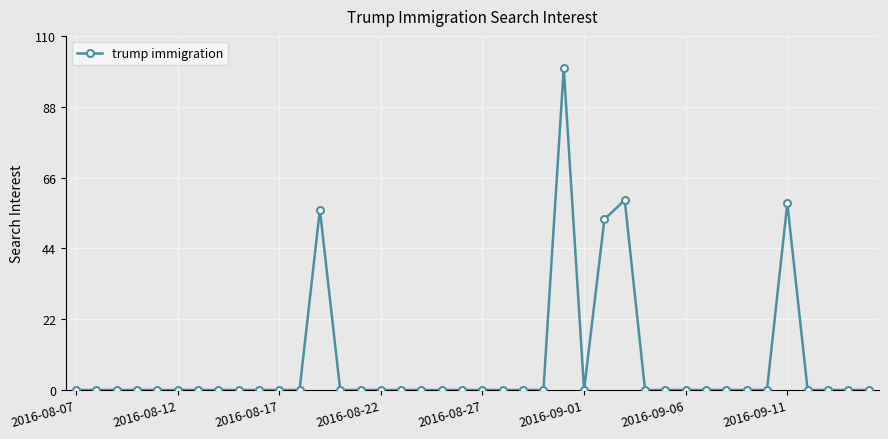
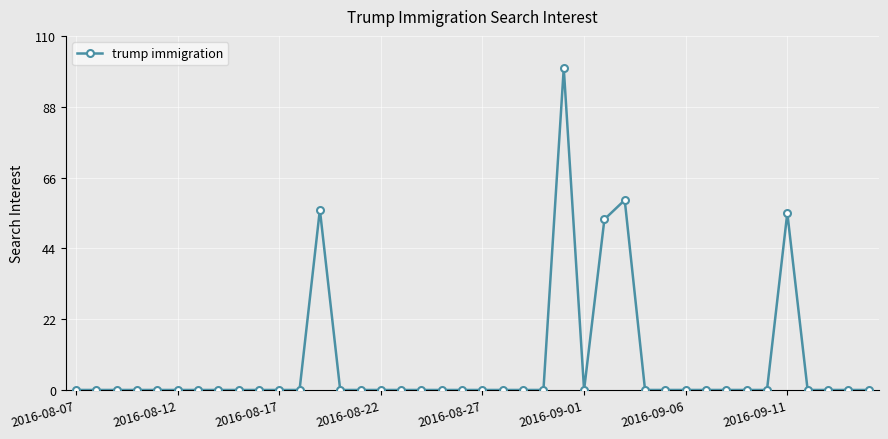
  {
    "2016-08-07": 0,
    "2016-08-12": 0,
    "2016-08-17": 0,
    "2016-08-22": 0,
    "2016-08-27": 0,
    "2016-09-01": 0,
    "2016-09-06": 0,
-   "2016-09-11": 58
+   "2016-09-11": 55
  }
